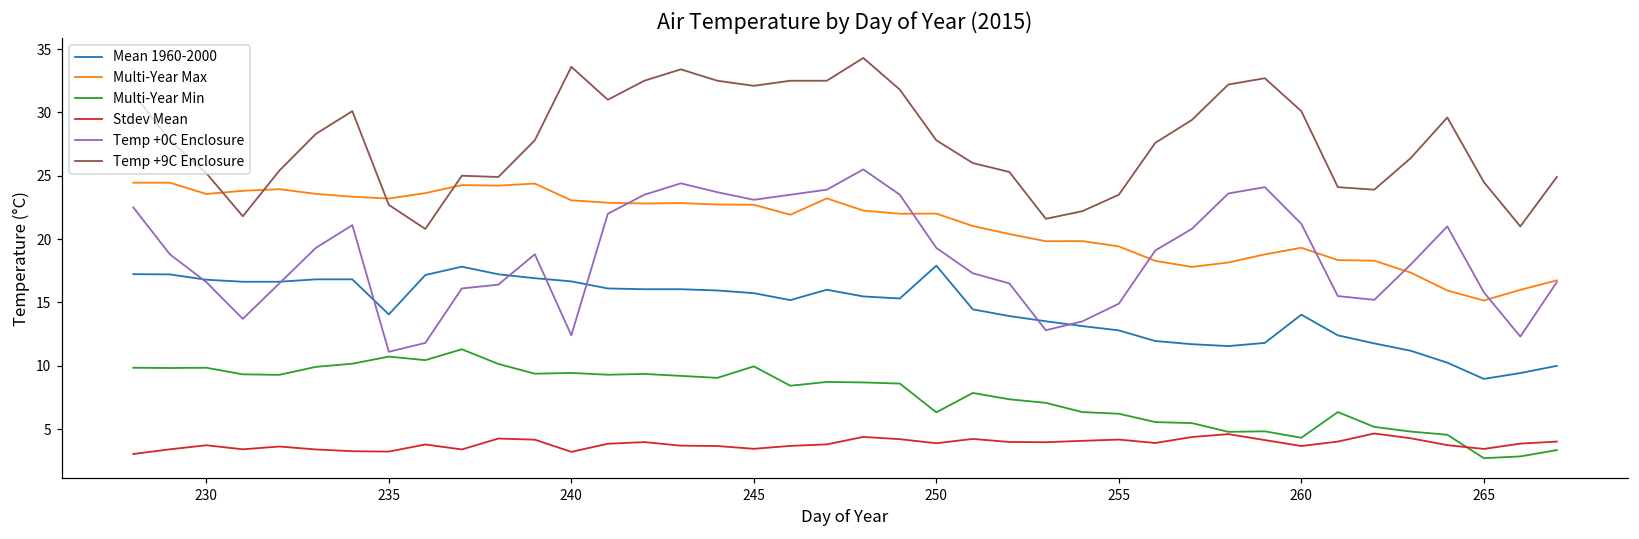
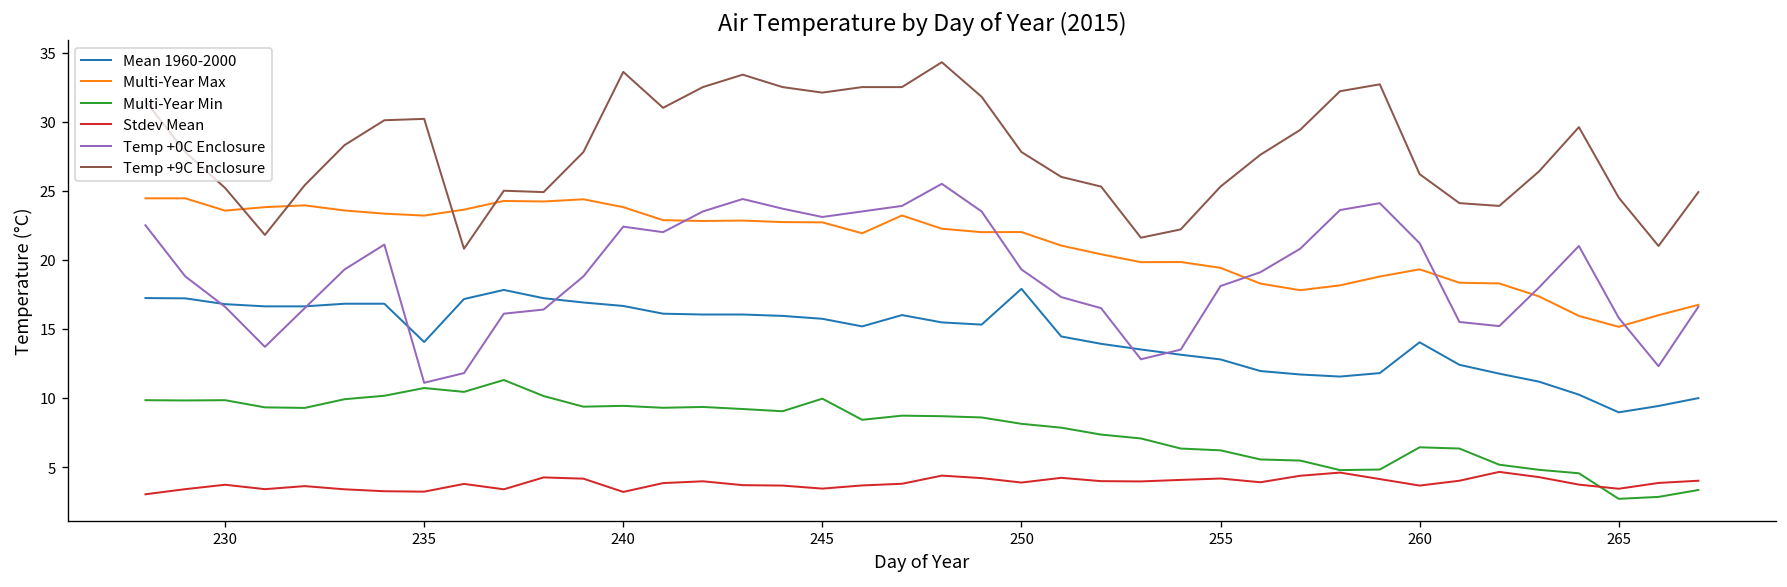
  {
    "Mean 1960-2000": {
      "235": 14.1,
      "240": 16.7,
      "245": 15.7,
      "250": 17.9,
      "255": 12.8,
      "260": 14.0,
      "265": 9.0
    },
    "Multi-Year Max": {
      "230": 23.6,
      "235": 23.2,
-     "240": 23.1,
+     "240": 23.8,
      "245": 22.7,
      "250": 22.0,
      "255": 19.4,
      "260": 19.3,
      "265": 15.2
    },
    "Multi-Year Min": {
      "230": 9.8,
      "235": 10.7,
      "240": 9.4,
      "245": 10.0,
-     "250": 6.3,
+     "250": 8.1,
      "255": 6.2,
-     "260": 4.3,
+     "260": 6.4,
      "265": 2.7
    },
    "Stdev Mean": {
      "230": 3.7,
      "235": 3.2,
      "240": 3.2,
      "245": 3.4,
      "250": 3.9,
      "255": 4.2,
      "260": 3.7,
      "265": 3.4
    },
    "Temp +0C Enclosure": {
      "235": 11.1,
-     "240": 12.4,
+     "240": 22.4,
      "245": 23.1,
      "250": 19.3,
-     "255": 14.9,
+     "255": 18.1,
      "260": 21.2,
      "265": 15.8
    },
    "Temp +9C Enclosure": {
-     "235": 22.7,
+     "235": 30.2,
      "240": 33.6,
      "245": 32.1,
      "250": 27.8,
-     "255": 23.5,
-     "260": 30.1,
+     "255": 25.3,
+     "260": 26.2,
      "265": 24.5
    }
  }
